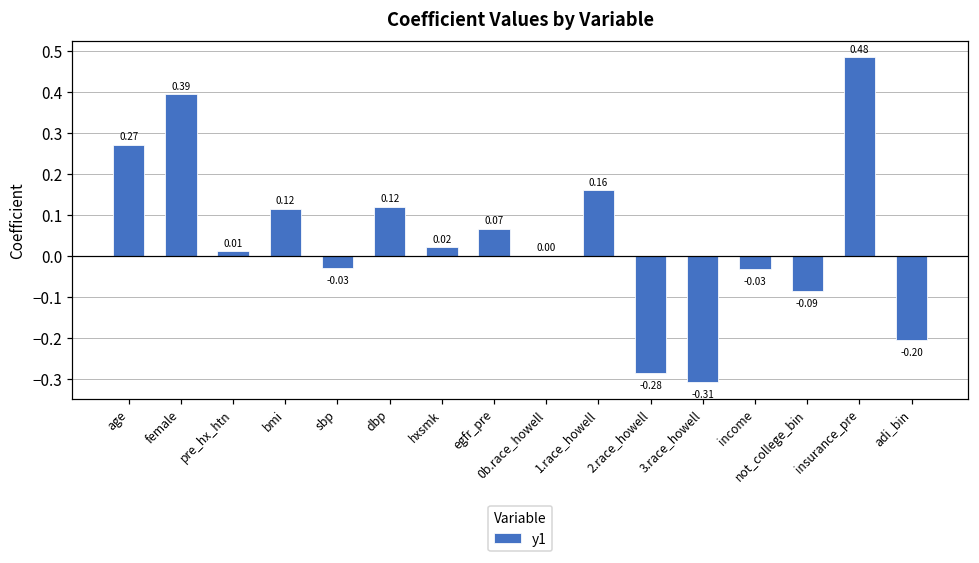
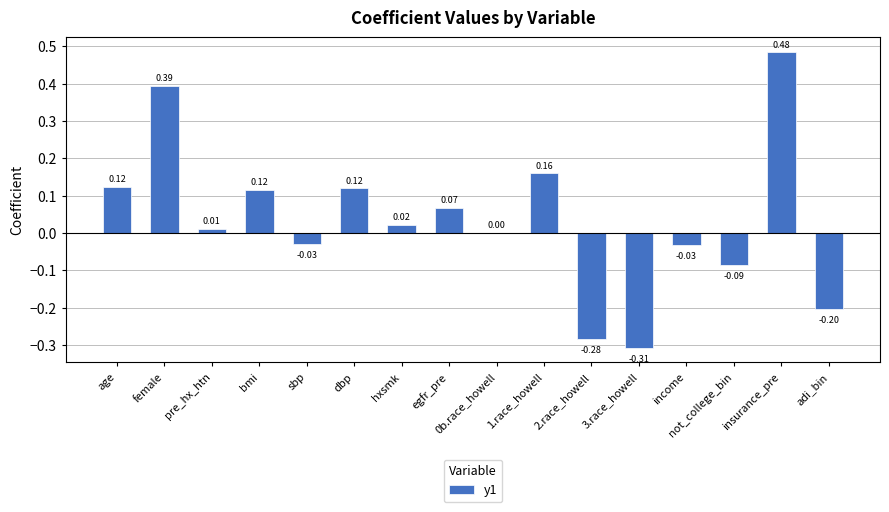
  {
-   "age": 0.27,
+   "age": 0.12,
    "female": 0.39,
    "pre_hx_htn": 0.01,
    "bmi": 0.12,
    "sbp": -0.03,
    "dbp": 0.12,
    "hxsmk": 0.02,
    "egfr_pre": 0.07,
    "0b.race_howell": 0.00,
    "1.race_howell": 0.16,
    "2.race_howell": -0.28,
    "3.race_howell": -0.31,
    "income": -0.03,
    "not_college_bin": -0.09,
    "insurance_pre": 0.48,
    "adi_bin": -0.20
  }
